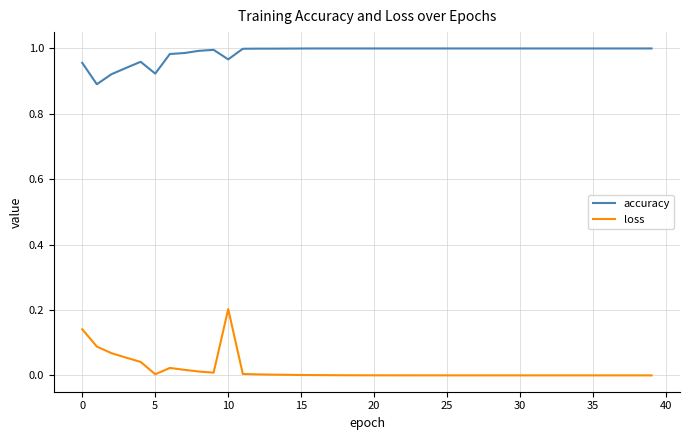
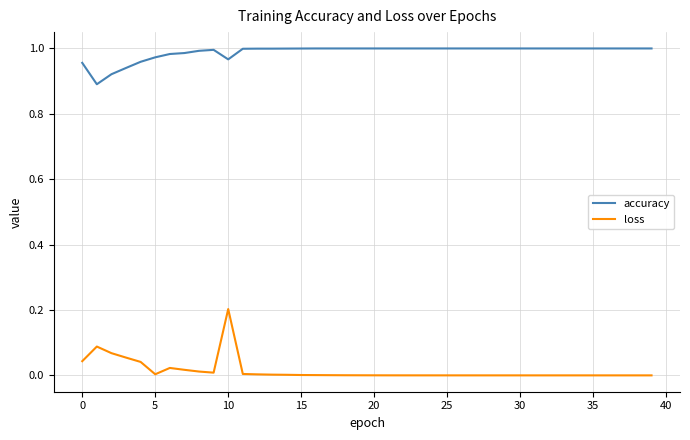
  {
    "accuracy": {
      "0": 0.96,
-     "5": 0.92,
+     "5": 0.97,
      "10": 0.97,
      "15": 1.00,
      "20": 1.00,
      "25": 1.00,
      "30": 1.00,
      "35": 1.00
    },
    "loss": {
-     "0": 0.14,
+     "0": 0.04,
      "5": 0.00,
      "10": 0.20,
      "15": 0.00,
      "20": 0.00,
      "25": 0.00,
      "30": 0.00,
      "35": 0.00
    }
  }
